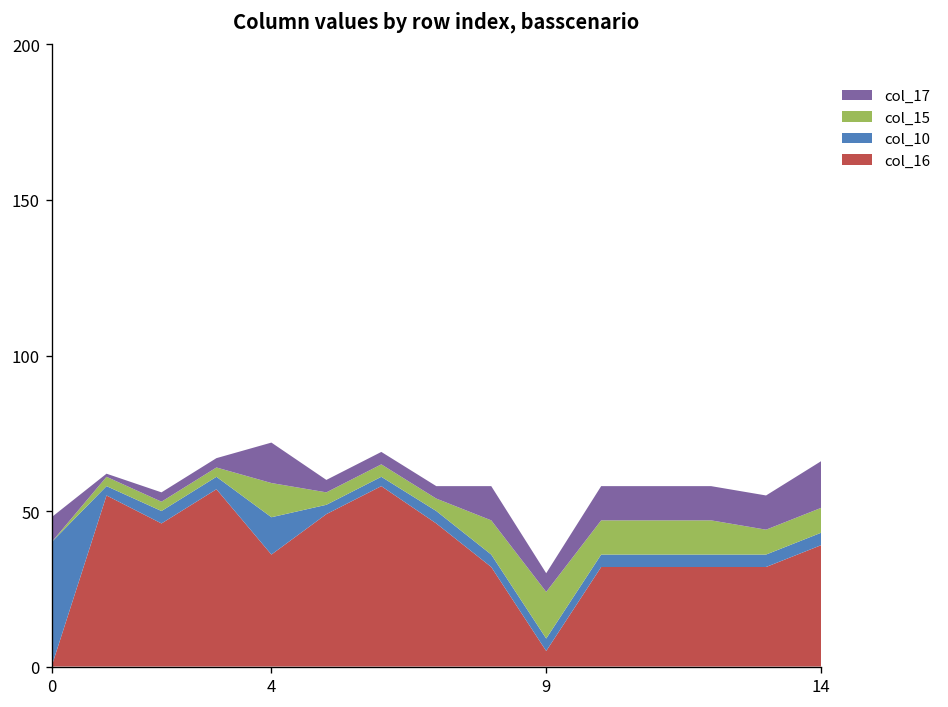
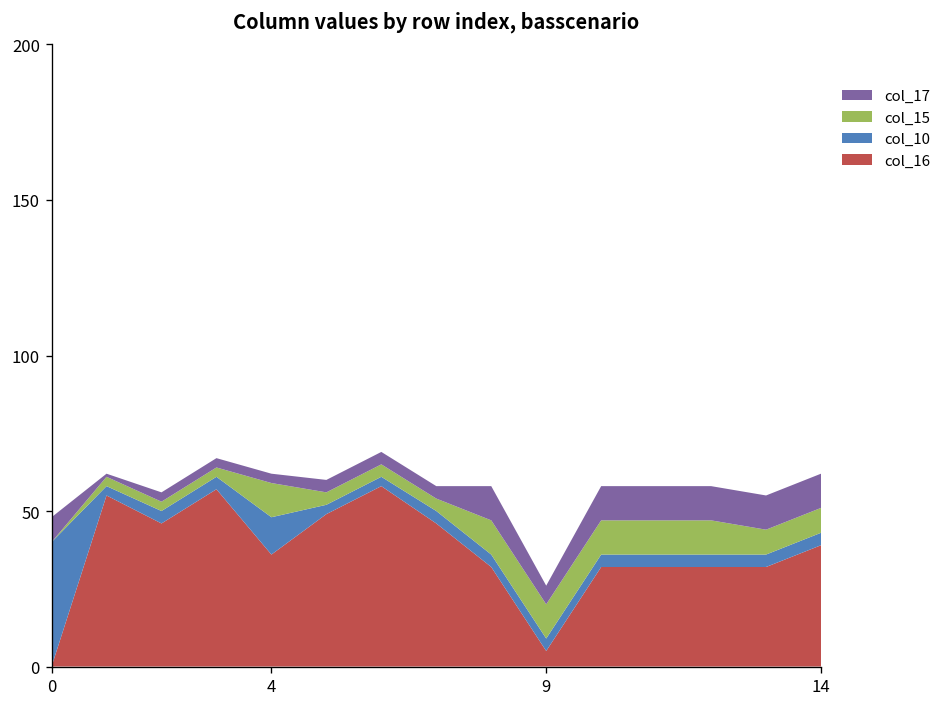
  {
    "col_15": {
-     "9": 15
+     "9": 11
    },
    "col_17": {
      "0": 8,
-     "4": 13,
+     "4": 3,
      "9": 6,
-     "14": 15
+     "14": 11
    }
  }
